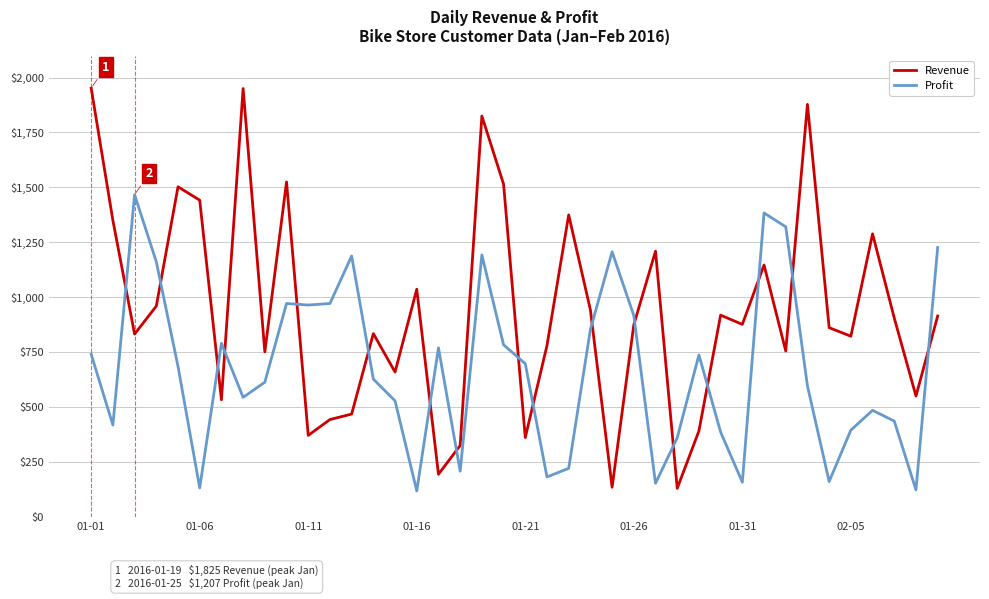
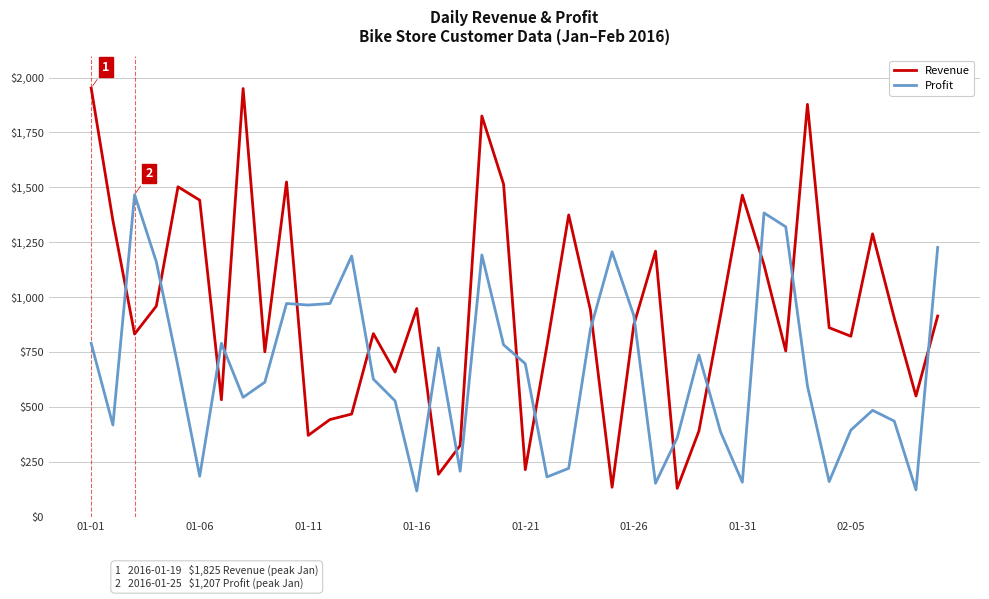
  {
    "Revenue": {
      "01-06": "$1,440",
      "01-11": "$370",
-     "01-16": "$1,040",
-     "01-21": "$360",
+     "01-16": "$950",
+     "01-21": "$220",
      "01-26": "$880",
-     "01-31": "$880",
+     "01-31": "$1,470",
      "02-05": "$820"
    },
    "Profit": {
-     "01-01": "$740",
-     "01-06": "$130",
+     "01-01": "$790",
+     "01-06": "$190",
      "01-11": "$970",
      "01-16": "$120",
      "01-21": "$700",
      "01-26": "$920",
      "01-31": "$160",
      "02-05": "$400"
    }
  }
